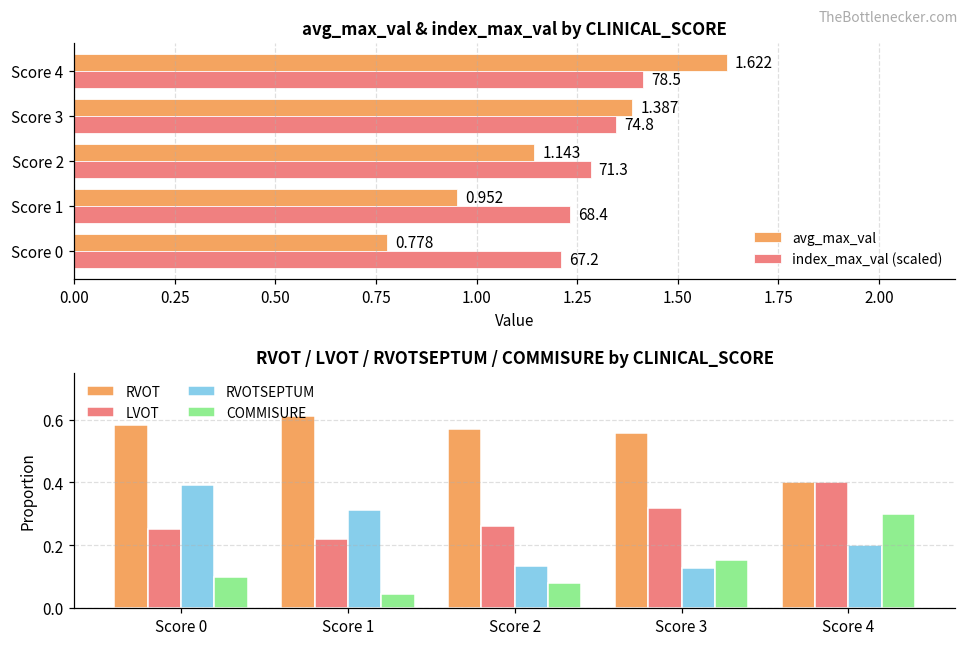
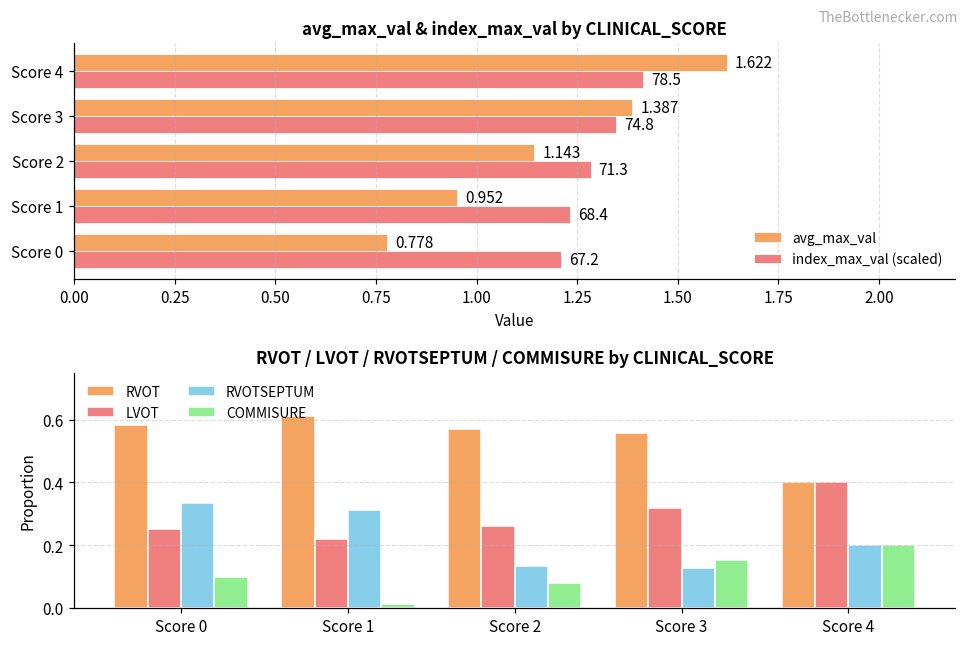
  {
    "RVOT / LVOT / RVOTSEPTUM / COMMISURE by CLINICAL_SCORE": {
      "RVOTSEPTUM": {
-       "Score 0": 0.39,
+       "Score 0": 0.33,
        "Score 1": 0.31,
        "Score 2": 0.13,
        "Score 3": 0.13,
        "Score 4": 0.20
      },
      "COMMISURE": {
        "Score 0": 0.10,
-       "Score 1": 0.04,
+       "Score 1": 0.01,
        "Score 2": 0.08,
        "Score 3": 0.15,
-       "Score 4": 0.3
+       "Score 4": 0.2
      }
    }
  }
